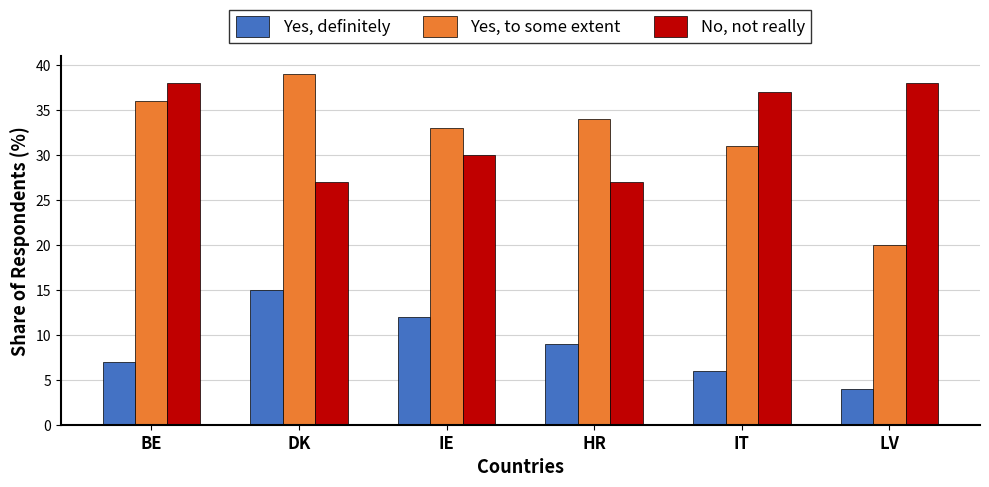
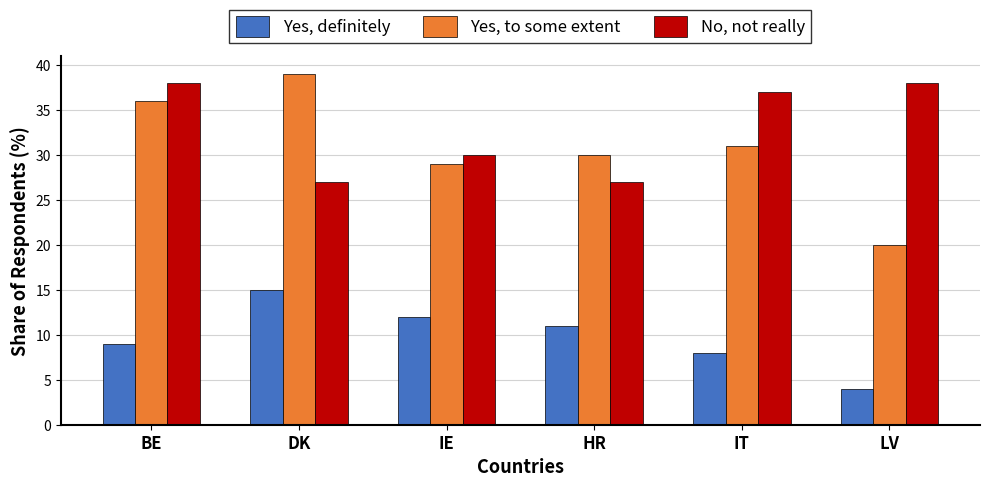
  {
    "Yes, definitely": {
-     "BE": 7,
+     "BE": 9,
      "DK": 15,
      "IE": 12,
-     "HR": 9,
-     "IT": 6,
+     "HR": 11,
+     "IT": 8,
      "LV": 4
    },
    "Yes, to some extent": {
      "BE": 36,
      "DK": 39,
-     "IE": 33,
-     "HR": 34,
+     "IE": 29,
+     "HR": 30,
      "IT": 31,
      "LV": 20
    },
    "No, not really": {
      "BE": 38,
      "DK": 27,
      "IE": 30,
      "HR": 27,
      "IT": 37,
      "LV": 38
    }
  }
